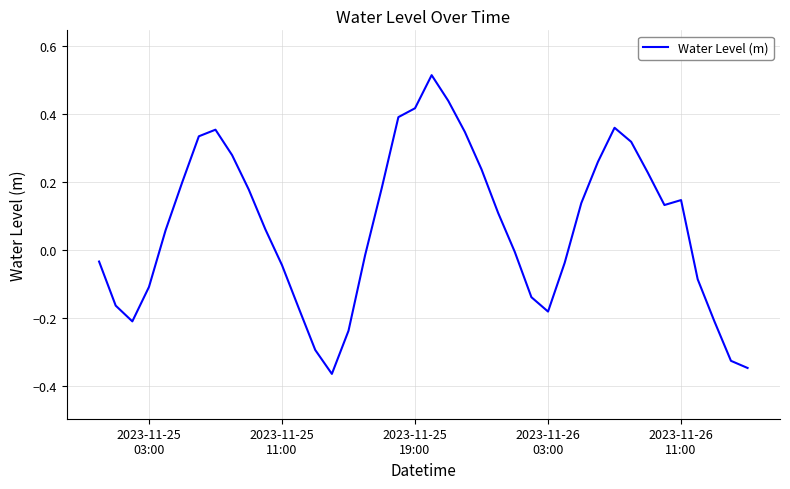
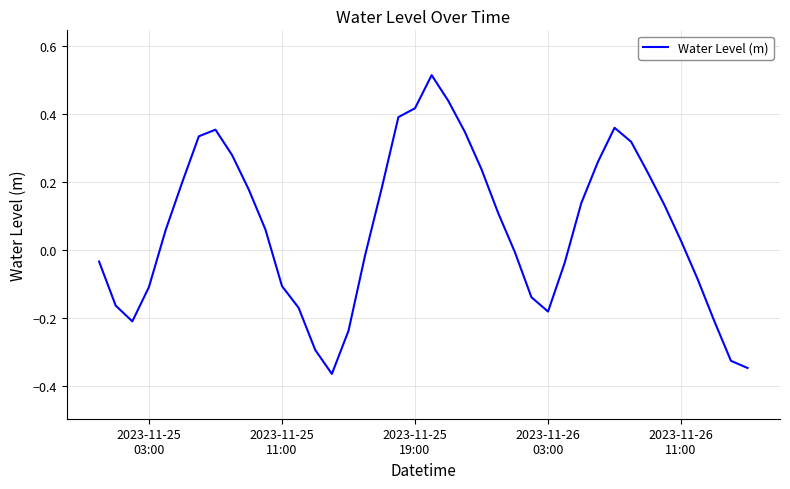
  {
    "2023-11-25 03:00": -0.11,
-   "2023-11-25 11:00": -0.04,
+   "2023-11-25 11:00": -0.11,
    "2023-11-25 19:00": 0.42,
    "2023-11-26 03:00": -0.18,
-   "2023-11-26 11:00": 0.15
+   "2023-11-26 11:00": 0.03
  }
